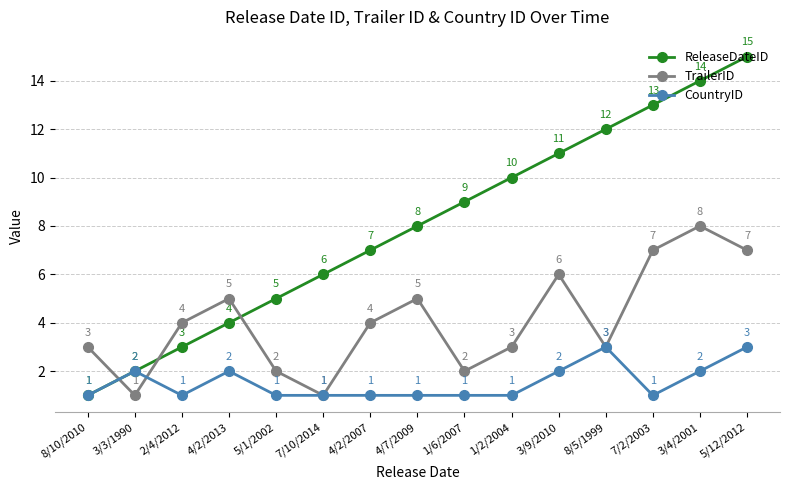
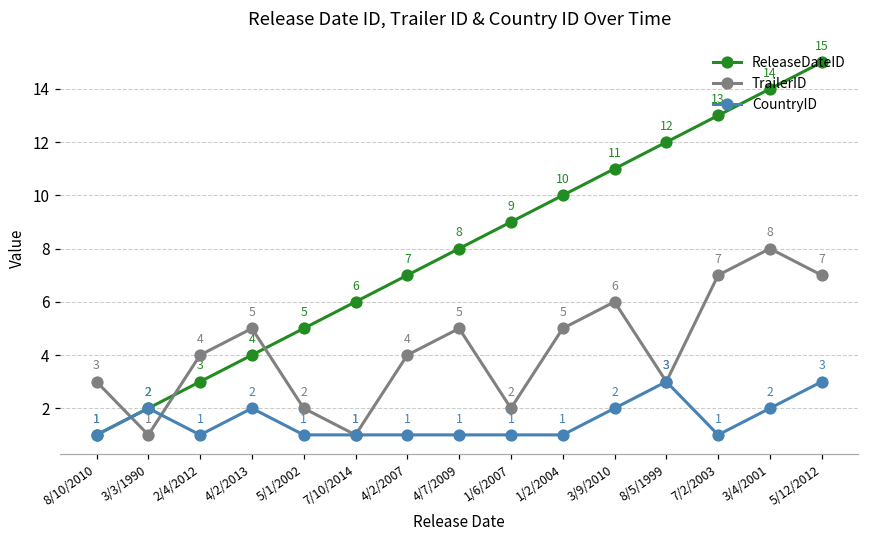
  {
    "ReleaseDateID": {
      "2/4/2012": 3,
      "4/2/2013": 4,
      "5/1/2002": 5,
      "7/10/2014": 6,
      "4/2/2007": 7,
      "4/7/2009": 8,
      "1/6/2007": 9,
      "1/2/2004": 10,
      "3/9/2010": 11,
      "8/5/1999": 12,
      "7/2/2003": 13,
      "3/4/2001": 14,
      "5/12/2012": 15
    },
    "TrailerID": {
      "8/10/2010": 3,
      "3/3/1990": 1,
      "2/4/2012": 4,
      "4/2/2013": 5,
      "5/1/2002": 2,
      "4/2/2007": 4,
      "4/7/2009": 5,
      "1/6/2007": 2,
-     "1/2/2004": 3,
+     "1/2/2004": 5,
      "3/9/2010": 6,
      "7/2/2003": 7,
      "3/4/2001": 8,
      "5/12/2012": 7
    },
    "CountryID": {
      "2/4/2012": 1,
      "4/2/2013": 2,
      "5/1/2002": 1,
      "4/2/2007": 1,
      "4/7/2009": 1,
      "1/6/2007": 1,
      "1/2/2004": 1,
      "3/9/2010": 2,
      "7/2/2003": 1,
      "3/4/2001": 2,
      "5/12/2012": 3
    }
  }
